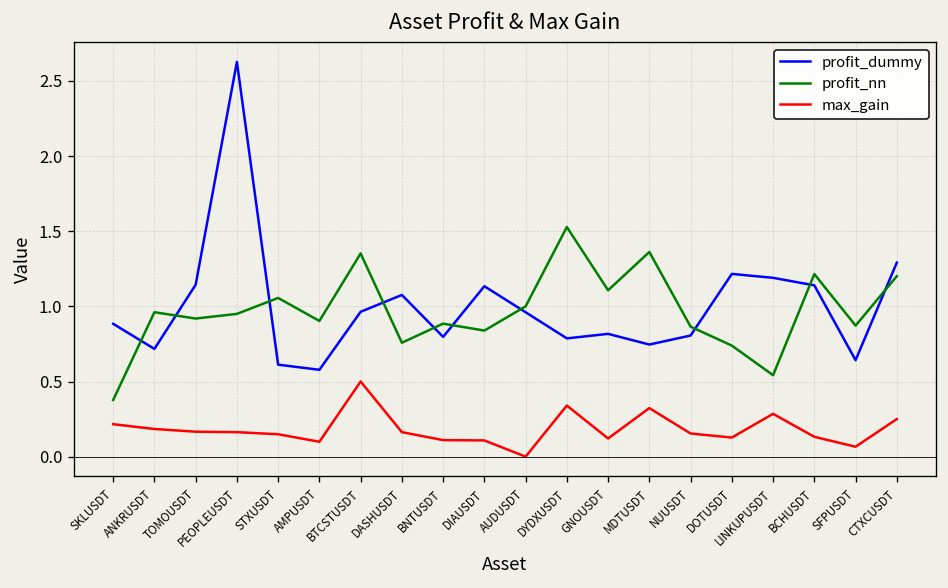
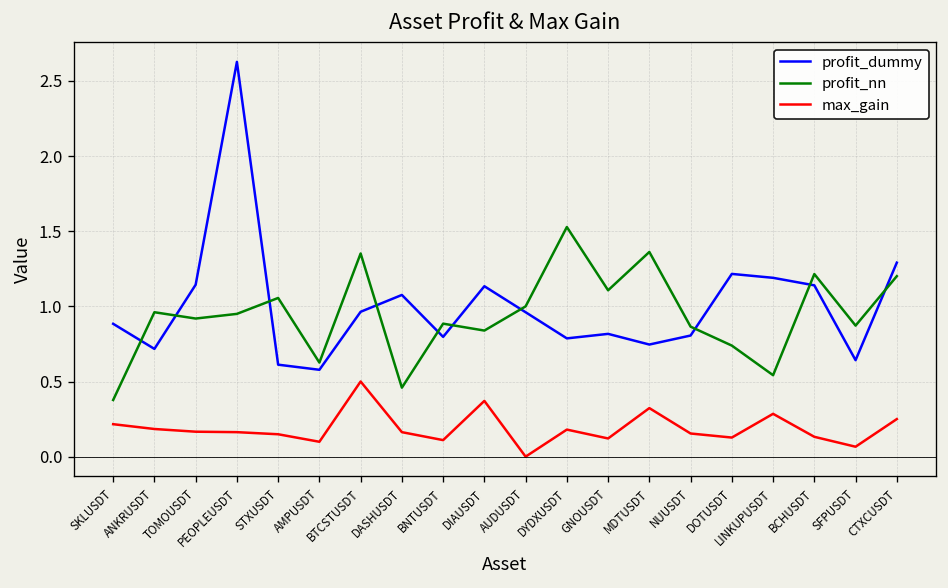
  {
    "profit_dummy": {
      "SKLUSDT": 0.88,
      "ANKRUSDT": 0.72,
      "TOMOUSDT": 1.14,
      "PEOPLEUSDT": 2.63,
      "STXUSDT": 0.61,
      "AMPUSDT": 0.58,
      "BTCSTUSDT": 0.96,
      "DASHUSDT": 1.08,
      "BNTUSDT": 0.80,
      "DIAUSDT": 1.13,
      "AUDUSDT": 0.96,
      "DYDXUSDT": 0.79,
      "GNOUSDT": 0.82,
      "MDTUSDT": 0.75,
      "NUUSDT": 0.81,
      "DOTUSDT": 1.22,
      "LINKUPUSDT": 1.19,
      "BCHUSDT": 1.14,
      "SFPUSDT": 0.64,
      "CTXCUSDT": 1.29
    },
    "profit_nn": {
      "SKLUSDT": 0.38,
      "ANKRUSDT": 0.96,
      "TOMOUSDT": 0.92,
      "PEOPLEUSDT": 0.95,
      "STXUSDT": 1.06,
-     "AMPUSDT": 0.90,
+     "AMPUSDT": 0.63,
      "BTCSTUSDT": 1.35,
-     "DASHUSDT": 0.76,
+     "DASHUSDT": 0.46,
      "BNTUSDT": 0.89,
      "DIAUSDT": 0.84,
      "AUDUSDT": 1.00,
      "DYDXUSDT": 1.53,
      "GNOUSDT": 1.11,
      "MDTUSDT": 1.36,
      "NUUSDT": 0.87,
      "DOTUSDT": 0.74,
      "LINKUPUSDT": 0.54,
      "BCHUSDT": 1.22,
      "SFPUSDT": 0.87,
      "CTXCUSDT": 1.20
    },
    "max_gain": {
      "SKLUSDT": 0.22,
      "ANKRUSDT": 0.18,
      "TOMOUSDT": 0.17,
      "PEOPLEUSDT": 0.16,
      "STXUSDT": 0.15,
      "AMPUSDT": 0.10,
      "BTCSTUSDT": 0.50,
      "DASHUSDT": 0.16,
      "BNTUSDT": 0.11,
-     "DIAUSDT": 0.11,
+     "DIAUSDT": 0.37,
      "AUDUSDT": 0.00,
-     "DYDXUSDT": 0.34,
+     "DYDXUSDT": 0.18,
      "GNOUSDT": 0.12,
      "MDTUSDT": 0.32,
      "NUUSDT": 0.15,
      "DOTUSDT": 0.13,
      "LINKUPUSDT": 0.29,
      "BCHUSDT": 0.13,
      "SFPUSDT": 0.07,
      "CTXCUSDT": 0.25
    }
  }
